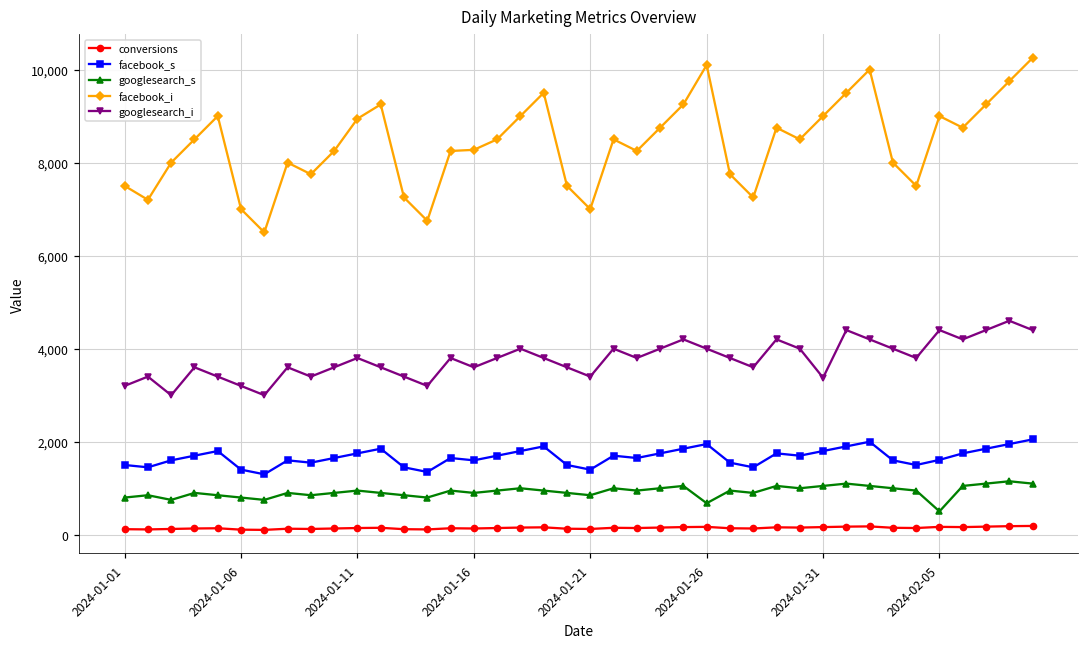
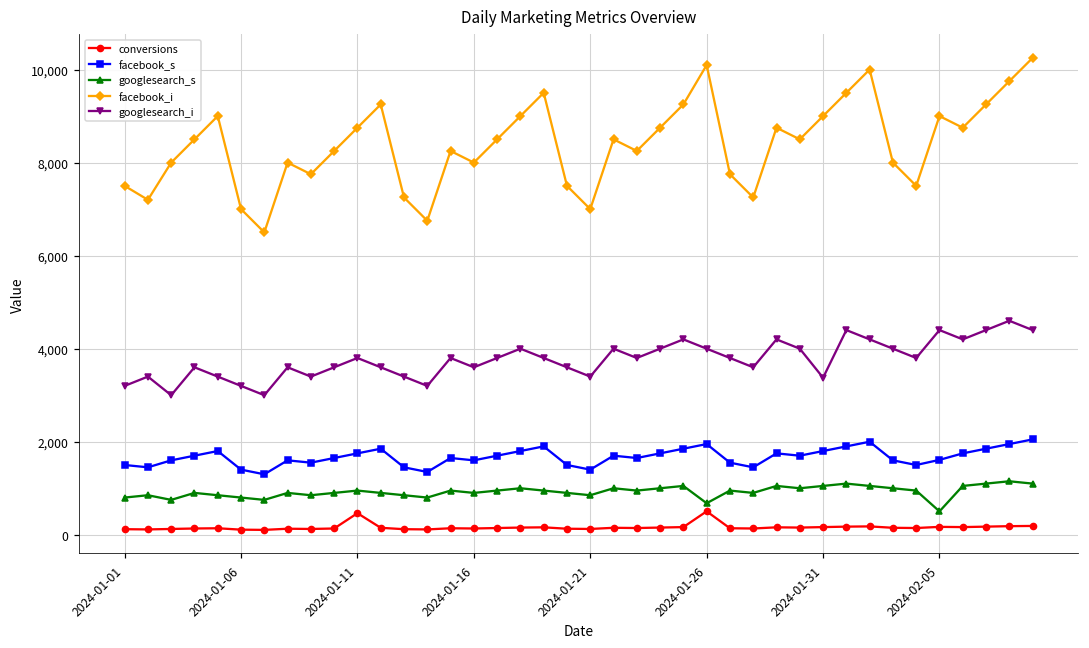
  {
    "conversions": {
      "2024-01-01": "100",
      "2024-01-06": "100",
-     "2024-01-11": "100",
+     "2024-01-11": "500",
      "2024-01-16": "100",
      "2024-01-21": "100",
-     "2024-01-26": "200",
+     "2024-01-26": "500",
      "2024-01-31": "200",
      "2024-02-05": "200"
    },
    "facebook_s": {
      "2024-01-01": "1,500",
      "2024-01-06": "1,400",
      "2024-01-11": "1,800",
      "2024-01-16": "1,600",
      "2024-01-21": "1,400",
      "2024-01-26": "2,000",
      "2024-01-31": "1,800",
      "2024-02-05": "1,600"
    },
    "googlesearch_s": {
      "2024-01-01": "800",
      "2024-01-06": "800",
      "2024-01-11": "1,000",
      "2024-01-16": "900",
      "2024-01-21": "900",
      "2024-01-26": "700",
      "2024-01-31": "1,100",
      "2024-02-05": "500"
    },
    "facebook_i": {
      "2024-01-01": "7,500",
      "2024-01-06": "7,000",
-     "2024-01-11": "8,900",
-     "2024-01-16": "8,300",
+     "2024-01-11": "8,800",
+     "2024-01-16": "8,000",
      "2024-01-21": "7,000",
      "2024-01-26": "10,100",
      "2024-01-31": "9,000",
      "2024-02-05": "9,000"
    },
    "googlesearch_i": {
      "2024-01-01": "3,200",
      "2024-01-06": "3,200",
      "2024-01-11": "3,800",
      "2024-01-16": "3,600",
      "2024-01-21": "3,400",
      "2024-01-26": "4,000",
      "2024-01-31": "3,400",
      "2024-02-05": "4,400"
    }
  }
